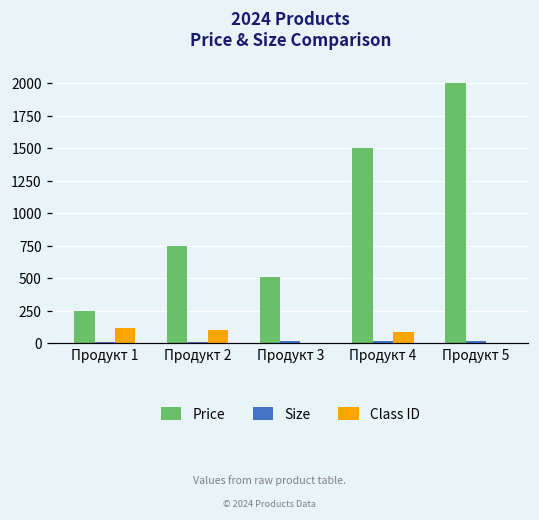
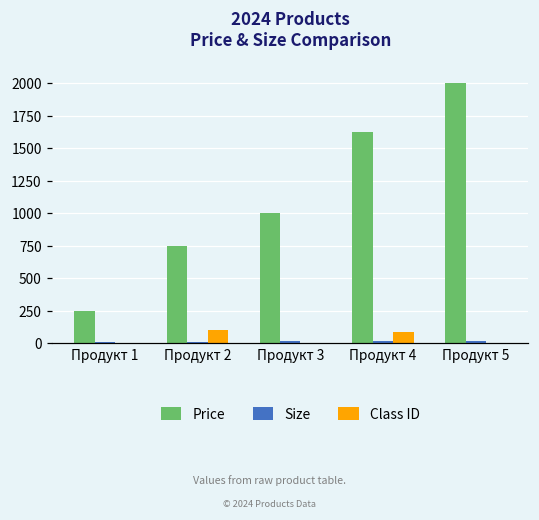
  {
    "Price": {
      "Продукт 1": 250,
      "Продукт 2": 750,
-     "Продукт 3": 510,
-     "Продукт 4": 1500,
+     "Продукт 3": 1000,
+     "Продукт 4": 1620,
      "Продукт 5": 2000
    },
    "Class ID": {
-     "Продукт 1": 120,
+     "Продукт 1": 0,
      "Продукт 2": 100,
      "Продукт 4": 90
    }
  }
